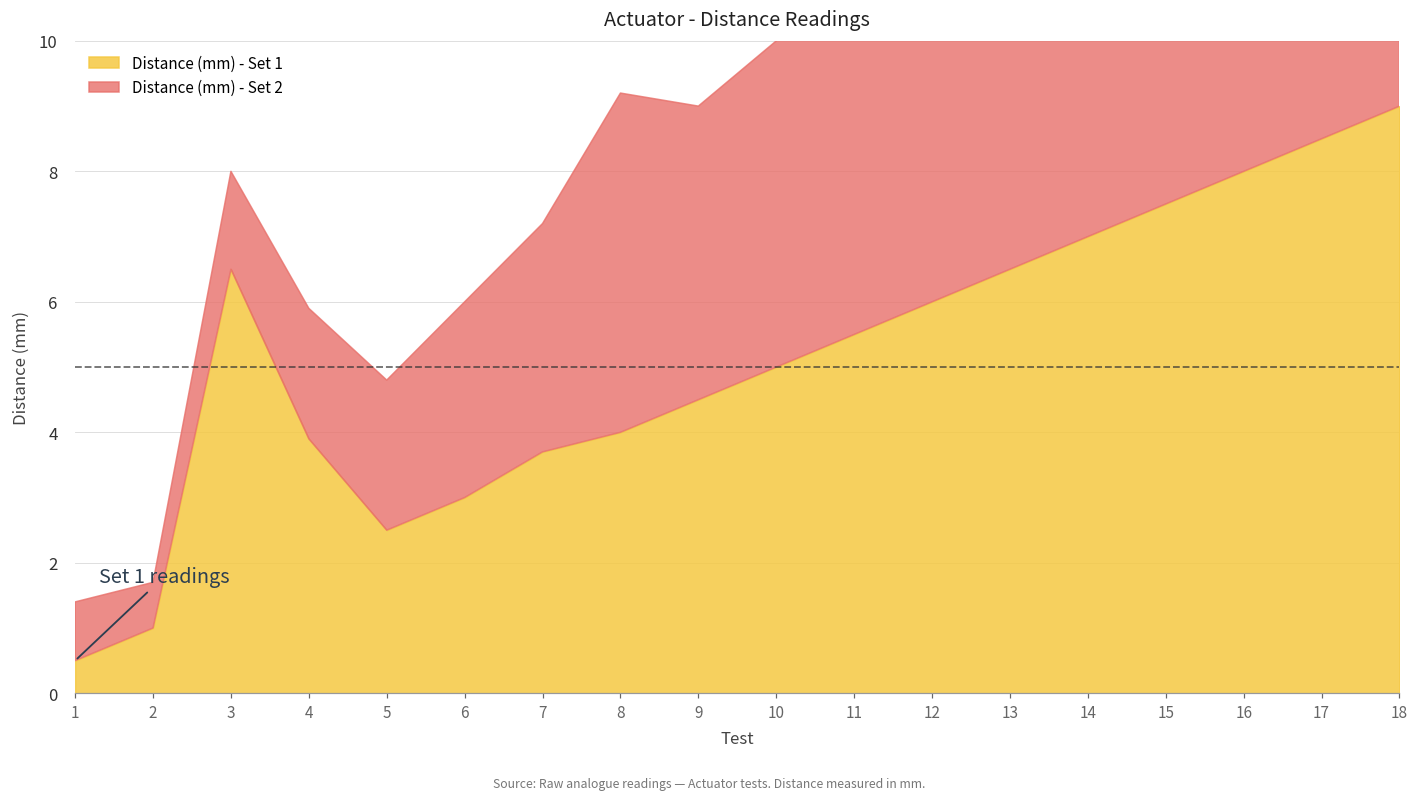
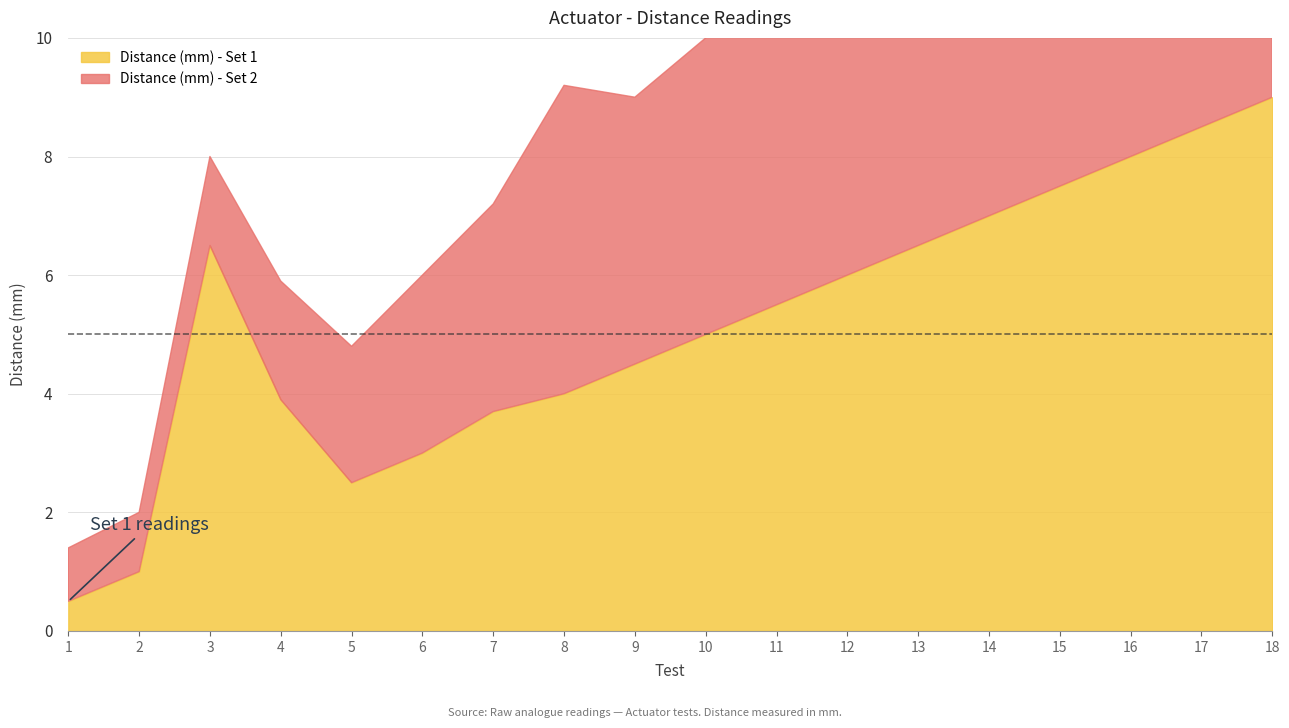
  {
    "Distance (mm) - Set 1": {
      "2": 1
    },
    "Distance (mm) - Set 2": {
      "1": 0.9,
-     "2": 0.7,
+     "2": 1.0,
      "3": 1.5,
      "4": 2.0,
      "5": 2.3,
      "6": 3.0,
      "7": 3.5,
      "8": 5.2,
      "9": 4.5,
      "10": 5.0
    }
  }
